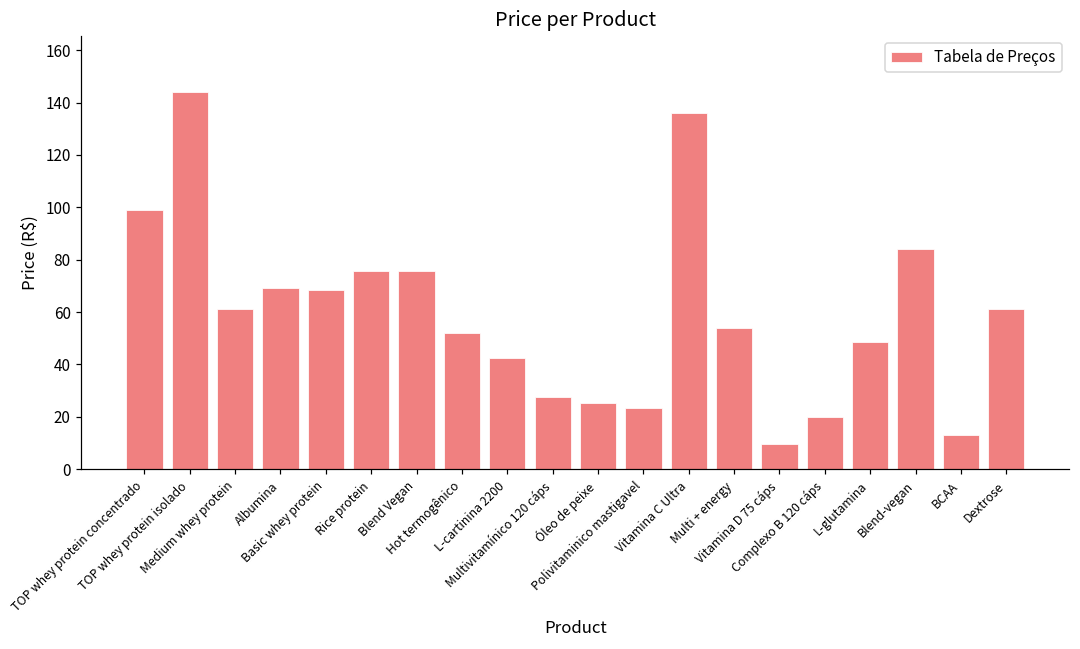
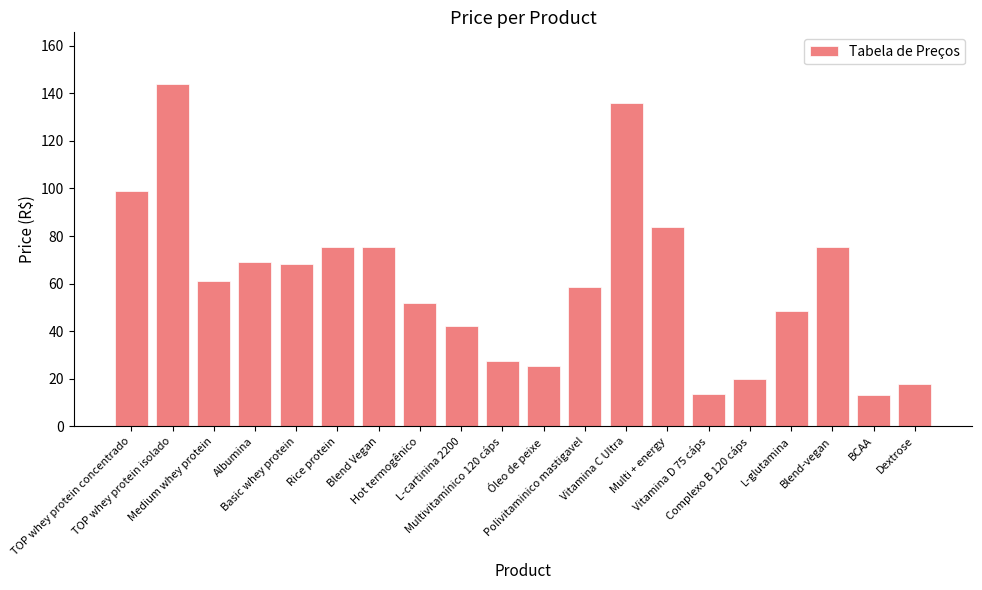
  {
    "TOP whey protein concentrado": 99,
    "TOP whey protein isolado": 144,
    "Medium whey protein": 61,
    "Albumina": 69,
    "Basic whey protein": 68,
    "Rice protein": 76,
    "Blend Vegan": 76,
    "Hot termogênico": 52,
    "L-cartinina 2200": 42,
    "Multivitamínico 120 cáps": 28,
    "Óleo de peixe": 25,
-   "Polivitaminico mastigavel": 23,
+   "Polivitaminico mastigavel": 59,
    "Vitamina C Ultra": 136,
-   "Multi + energy": 54,
-   "Vitamina D 75 cáps": 10,
+   "Multi + energy": 84,
+   "Vitamina D 75 cáps": 14,
    "Complexo B 120 cáps": 20,
    "L-glutamina": 49,
-   "Blend-vegan": 84,
+   "Blend-vegan": 76,
    "BCAA": 13,
-   "Dextrose": 61
+   "Dextrose": 18
  }
